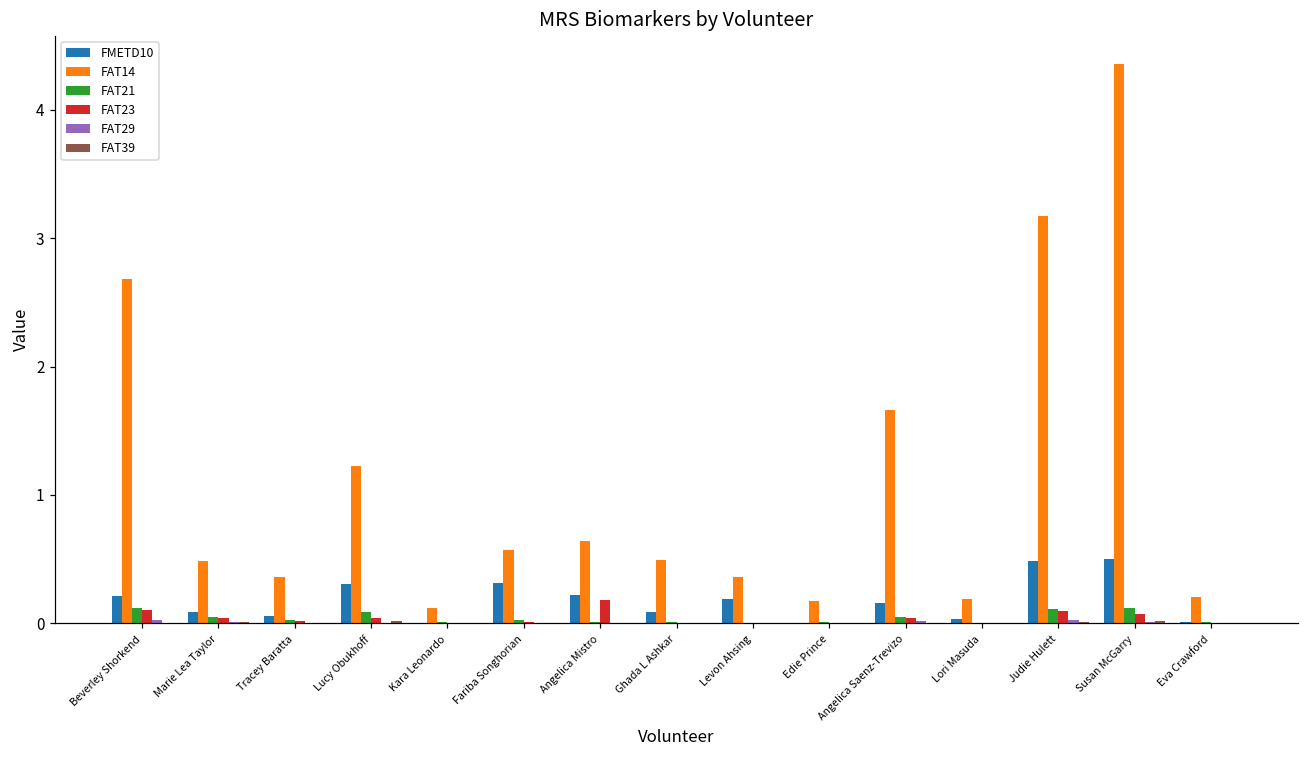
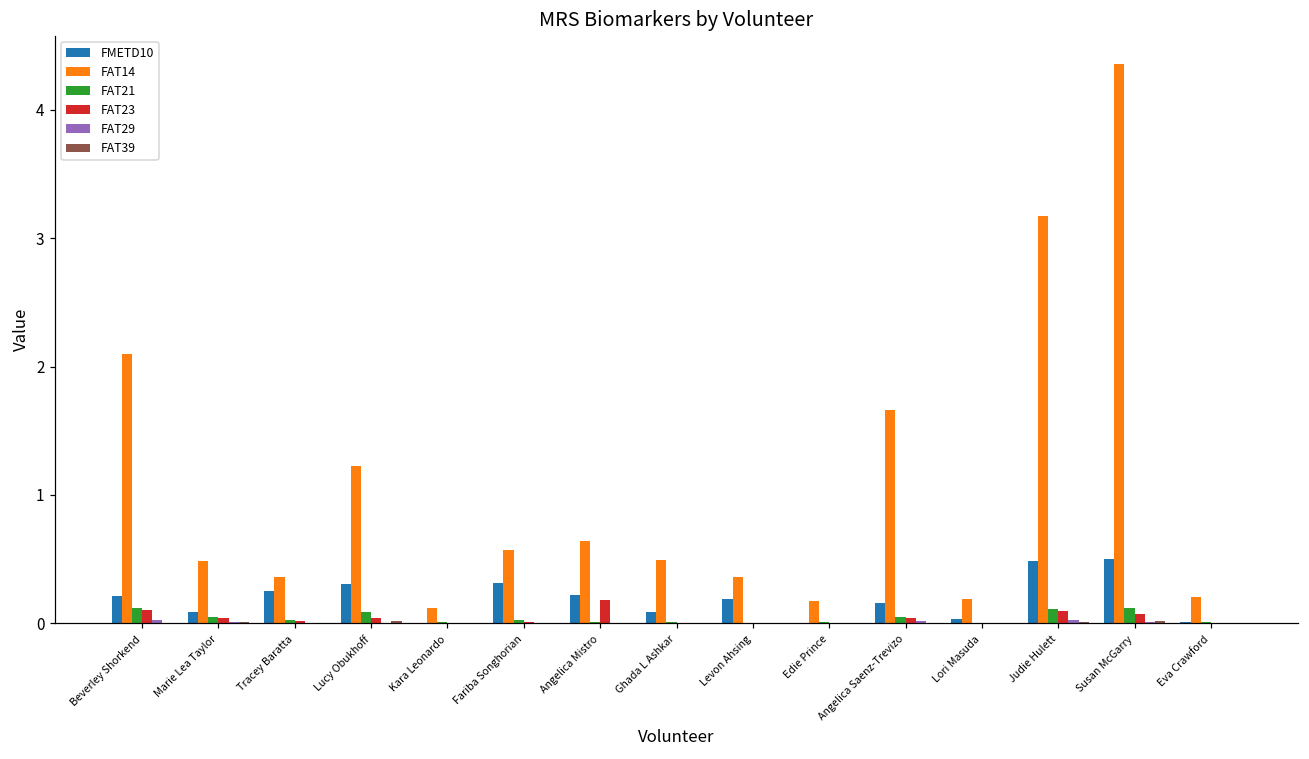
  {
    "FMETD10": {
      "Beverley Shorkend": 0.22,
      "Marie Lea Taylor": 0.09,
-     "Tracey Baratta": 0.06,
+     "Tracey Baratta": 0.25,
      "Lucy Obukhoff": 0.30,
      "Fariba Songhorian": 0.31,
      "Angelica Mistro": 0.22,
      "Ghada L Ashkar": 0.09,
      "Levon Ahsing": 0.19,
      "Angelica Saenz-Trevizo": 0.15,
      "Lori Masuda": 0.03,
      "Judie Hulett": 0.49,
      "Susan McGarry": 0.50
    },
    "FAT14": {
-     "Beverley Shorkend": 2.68,
+     "Beverley Shorkend": 2.09,
      "Marie Lea Taylor": 0.48,
      "Tracey Baratta": 0.36,
      "Lucy Obukhoff": 1.22,
      "Kara Leonardo": 0.12,
      "Fariba Songhorian": 0.57,
      "Angelica Mistro": 0.64,
      "Ghada L Ashkar": 0.50,
      "Levon Ahsing": 0.36,
      "Edie Prince": 0.17,
      "Angelica Saenz-Trevizo": 1.66,
      "Lori Masuda": 0.19,
      "Judie Hulett": 3.18,
      "Susan McGarry": 4.36,
      "Eva Crawford": 0.20
    },
    "FAT21": {
      "Beverley Shorkend": 0.12,
      "Marie Lea Taylor": 0.05,
      "Tracey Baratta": 0.03,
      "Lucy Obukhoff": 0.09,
      "Fariba Songhorian": 0.03,
      "Angelica Saenz-Trevizo": 0.05,
      "Judie Hulett": 0.11,
      "Susan McGarry": 0.12
    },
    "FAT23": {
      "Beverley Shorkend": 0.10,
      "Marie Lea Taylor": 0.04,
      "Lucy Obukhoff": 0.04,
      "Angelica Mistro": 0.18,
      "Angelica Saenz-Trevizo": 0.04,
      "Judie Hulett": 0.10,
      "Susan McGarry": 0.07
    },
    "FAT29": {
      "Beverley Shorkend": 0.03,
      "Edie Prince": 0.00,
      "Judie Hulett": 0.03
    }
  }
